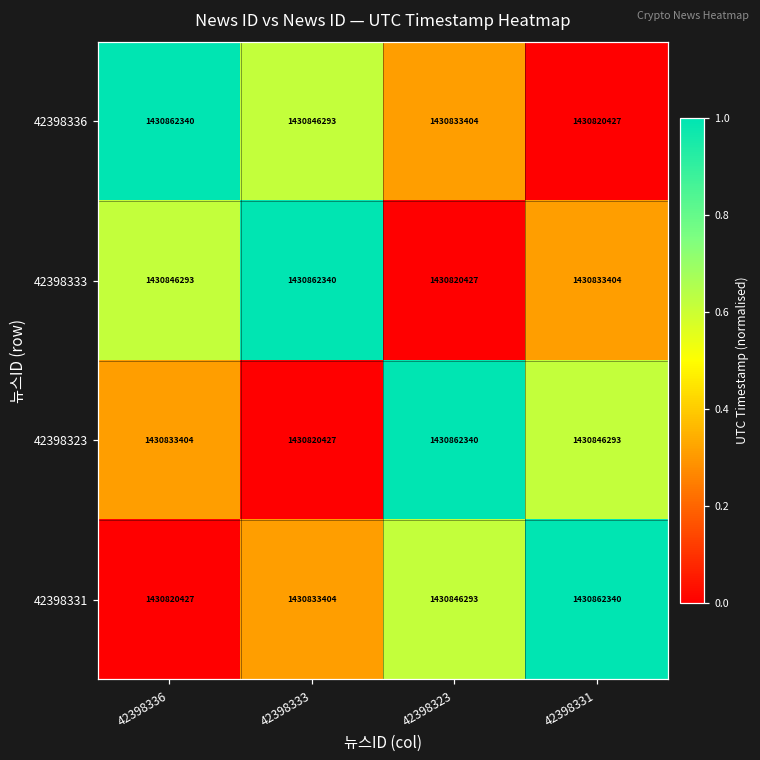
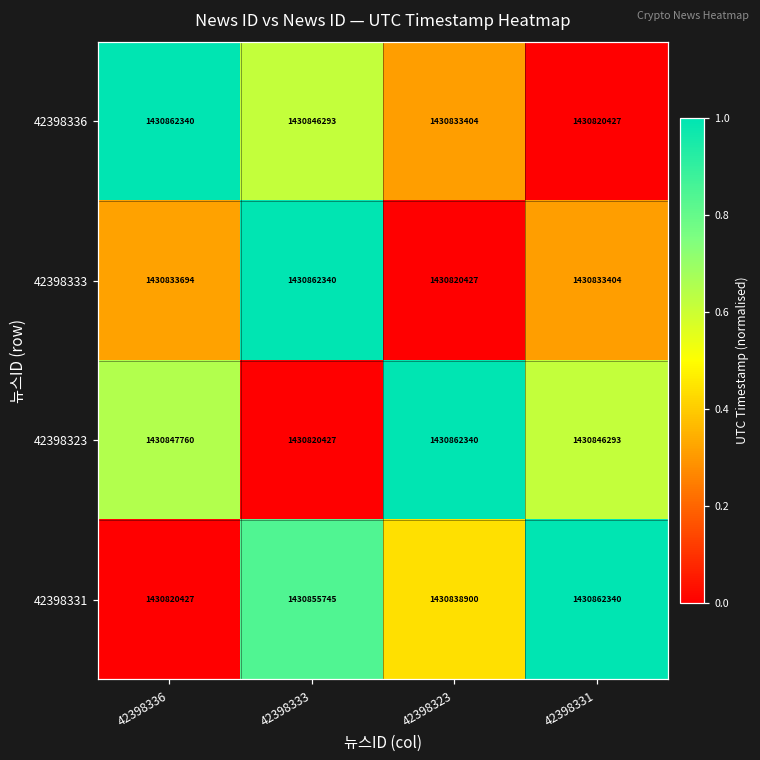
  {
    "42398336": {
      "42398336": 1430862340,
      "42398333": 1430846293,
      "42398323": 1430833404,
      "42398331": 1430820427
    },
    "42398333": {
-     "42398336": 1430846293,
+     "42398336": 1430833694,
      "42398333": 1430862340,
      "42398323": 1430820427,
      "42398331": 1430833404
    },
    "42398323": {
-     "42398336": 1430833404,
+     "42398336": 1430847760,
      "42398333": 1430820427,
      "42398323": 1430862340,
      "42398331": 1430846293
    },
    "42398331": {
      "42398336": 1430820427,
-     "42398333": 1430833404,
-     "42398323": 1430846293,
+     "42398333": 1430855745,
+     "42398323": 1430838900,
      "42398331": 1430862340
    }
  }
